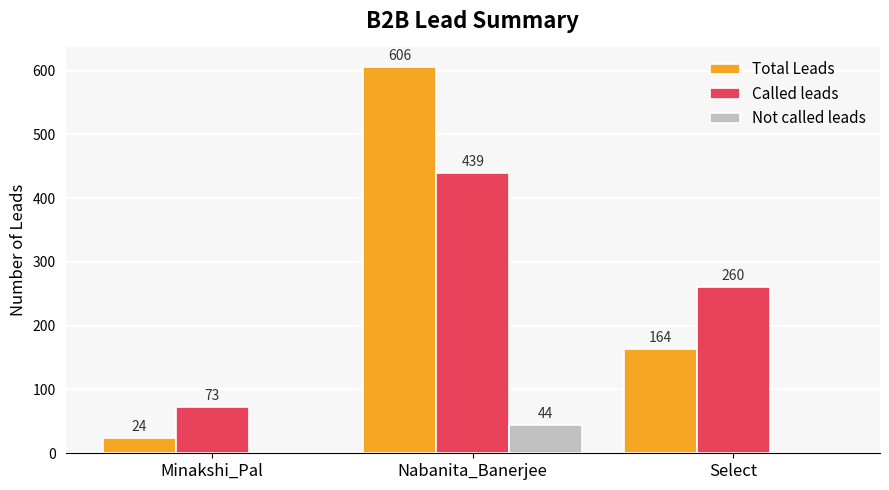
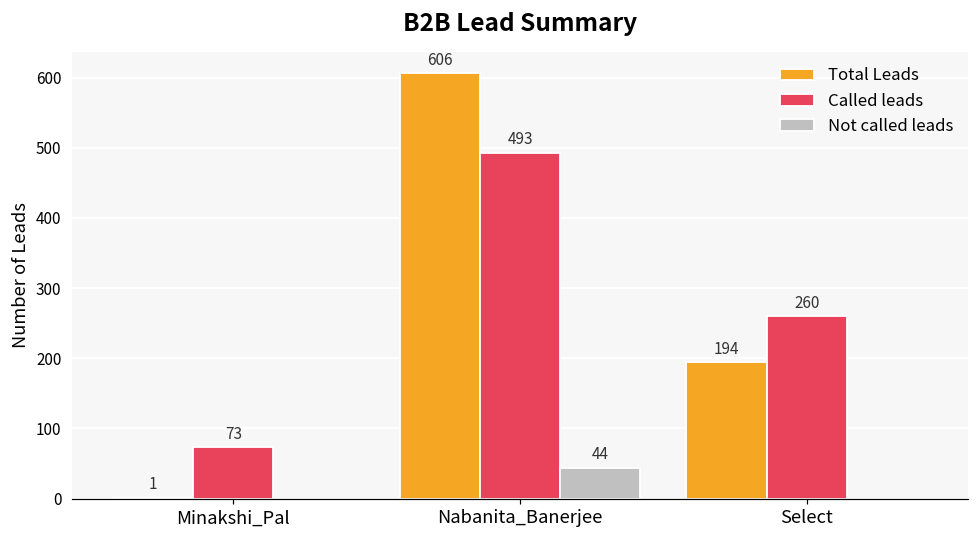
  {
    "Total Leads": {
-     "Minakshi_Pal": 24,
+     "Minakshi_Pal": 1,
      "Nabanita_Banerjee": 606,
-     "Select": 164
+     "Select": 194
    },
    "Called leads": {
      "Minakshi_Pal": 73,
-     "Nabanita_Banerjee": 439,
+     "Nabanita_Banerjee": 493,
      "Select": 260
    },
    "Not called leads": {
      "Nabanita_Banerjee": 44
    }
  }
